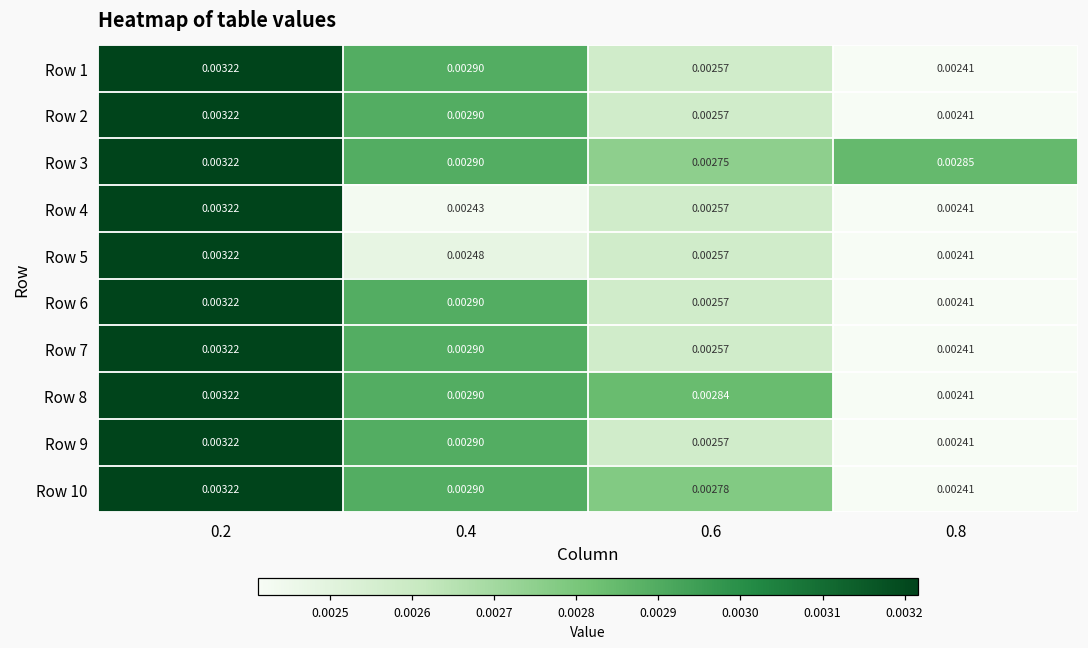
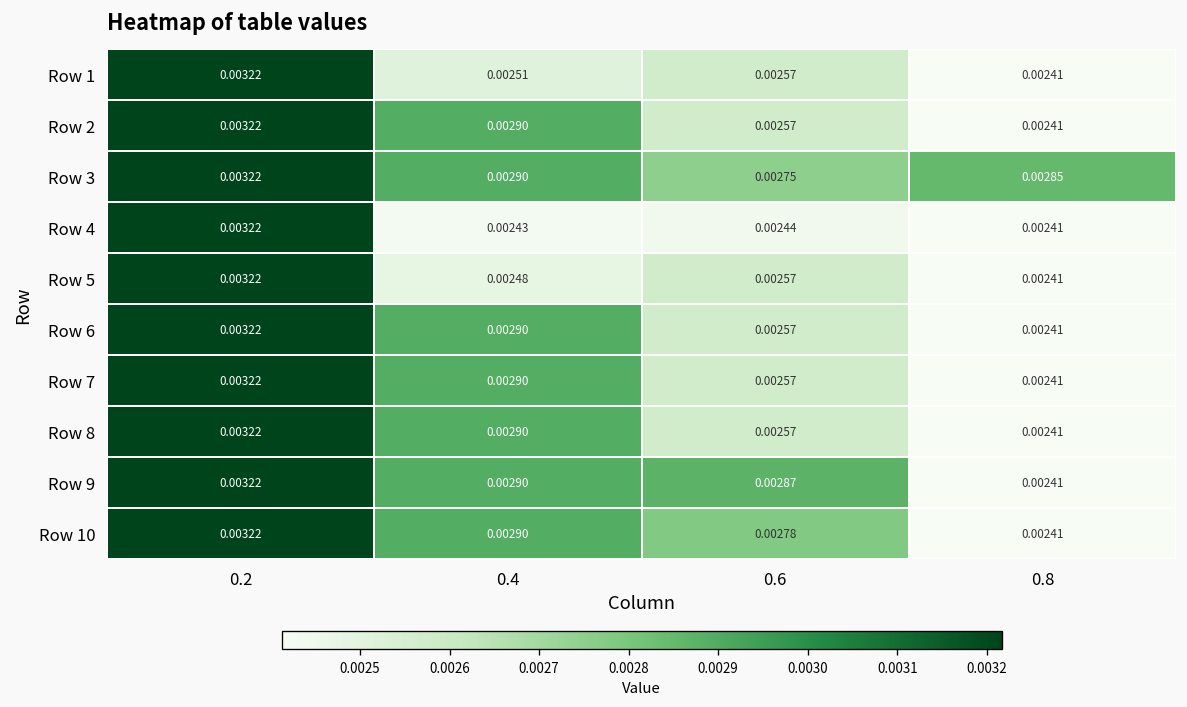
  {
    "Row 1": {
      "0.2": 0.00322,
-     "0.4": 0.00290,
+     "0.4": 0.00251,
      "0.6": 0.00257,
      "0.8": 0.00241
    },
    "Row 2": {
      "0.2": 0.00322,
      "0.4": 0.00290,
      "0.6": 0.00257,
      "0.8": 0.00241
    },
    "Row 3": {
      "0.2": 0.00322,
      "0.4": 0.00290,
      "0.6": 0.00275,
      "0.8": 0.00285
    },
    "Row 4": {
      "0.2": 0.00322,
      "0.4": 0.00243,
-     "0.6": 0.00257,
+     "0.6": 0.00244,
      "0.8": 0.00241
    },
    "Row 5": {
      "0.2": 0.00322,
      "0.4": 0.00248,
      "0.6": 0.00257,
      "0.8": 0.00241
    },
    "Row 6": {
      "0.2": 0.00322,
      "0.4": 0.00290,
      "0.6": 0.00257,
      "0.8": 0.00241
    },
    "Row 7": {
      "0.2": 0.00322,
      "0.4": 0.00290,
      "0.6": 0.00257,
      "0.8": 0.00241
    },
    "Row 8": {
      "0.2": 0.00322,
      "0.4": 0.00290,
-     "0.6": 0.00284,
+     "0.6": 0.00257,
      "0.8": 0.00241
    },
    "Row 9": {
      "0.2": 0.00322,
      "0.4": 0.00290,
-     "0.6": 0.00257,
+     "0.6": 0.00287,
      "0.8": 0.00241
    },
    "Row 10": {
      "0.2": 0.00322,
      "0.4": 0.00290,
      "0.6": 0.00278,
      "0.8": 0.00241
    }
  }
